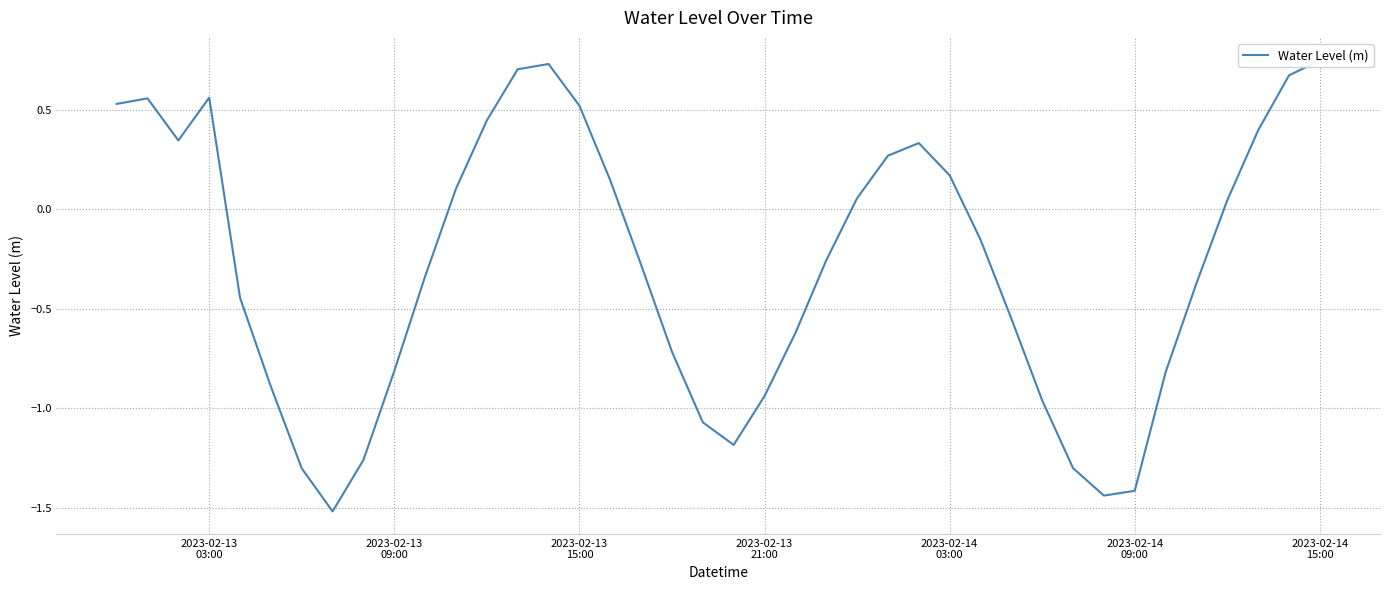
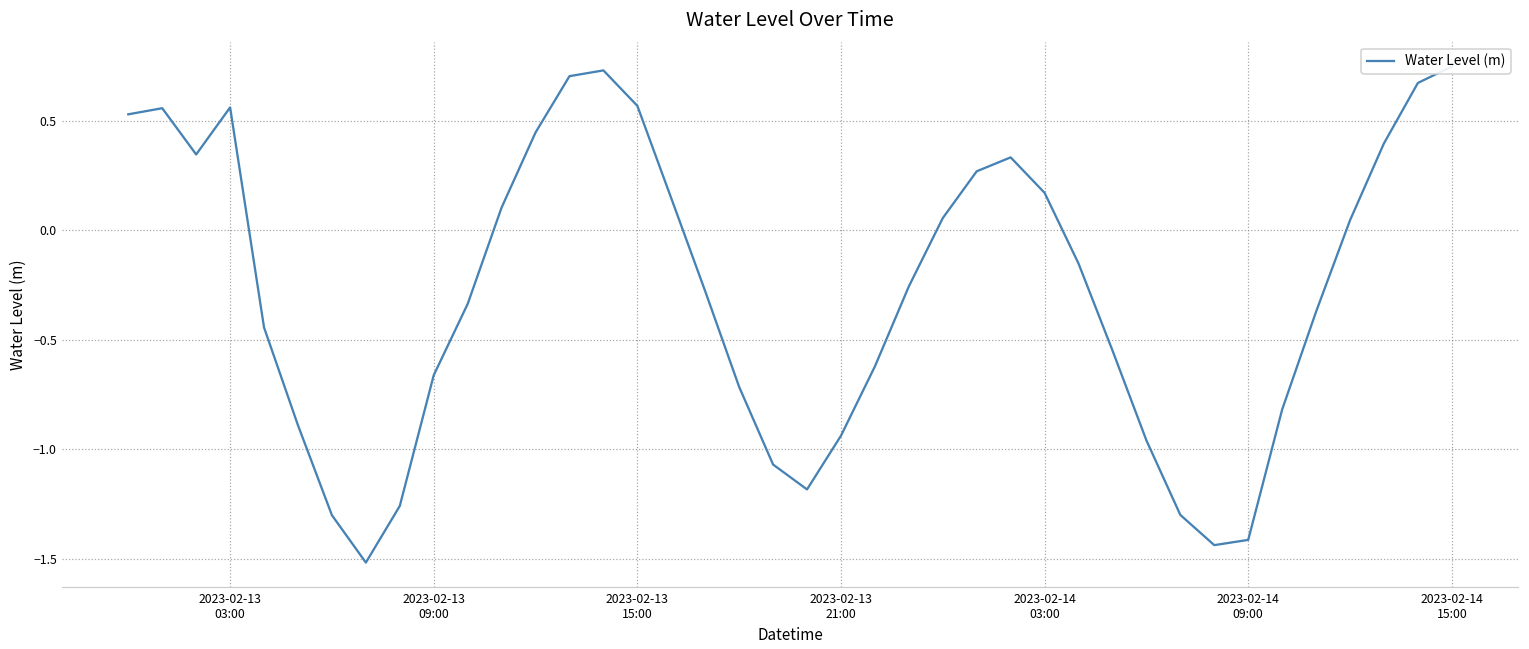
  {
    "2023-02-13 03:00": 0.56,
-   "2023-02-13 09:00": -0.81,
-   "2023-02-13 15:00": 0.52,
+   "2023-02-13 09:00": -0.66,
+   "2023-02-13 15:00": 0.57,
    "2023-02-13 21:00": -0.94,
    "2023-02-14 03:00": 0.17,
    "2023-02-14 09:00": -1.41
  }
